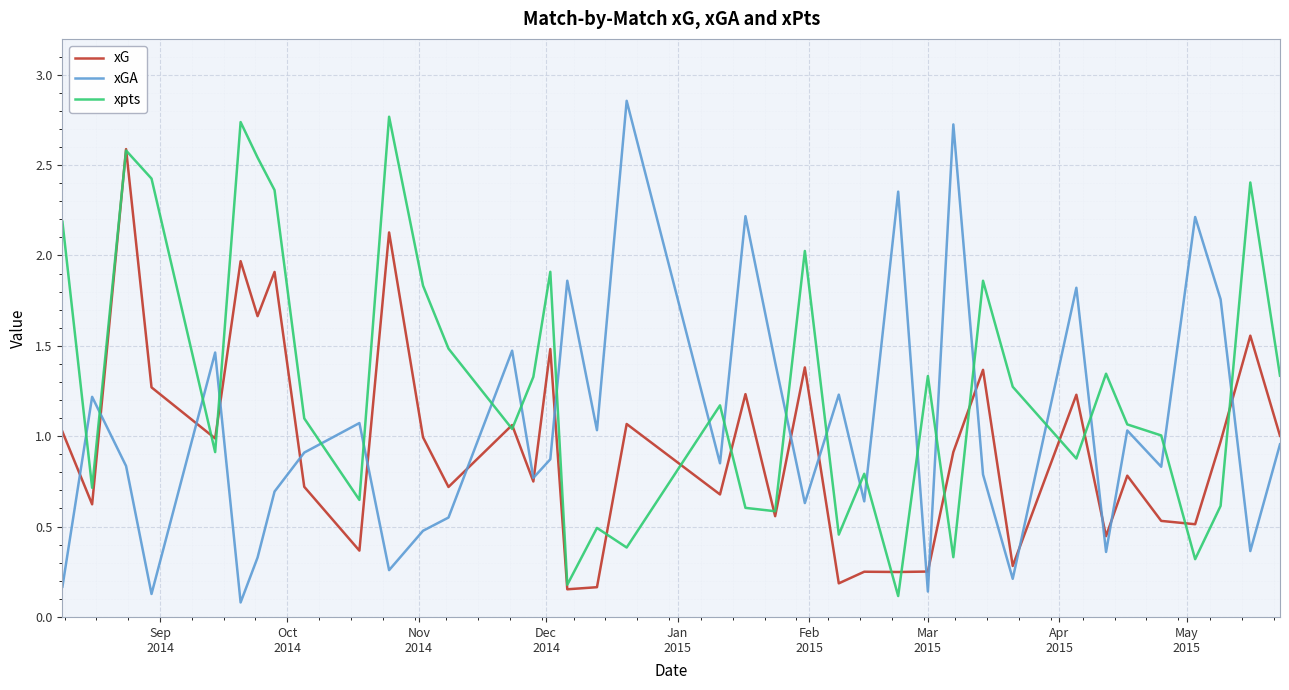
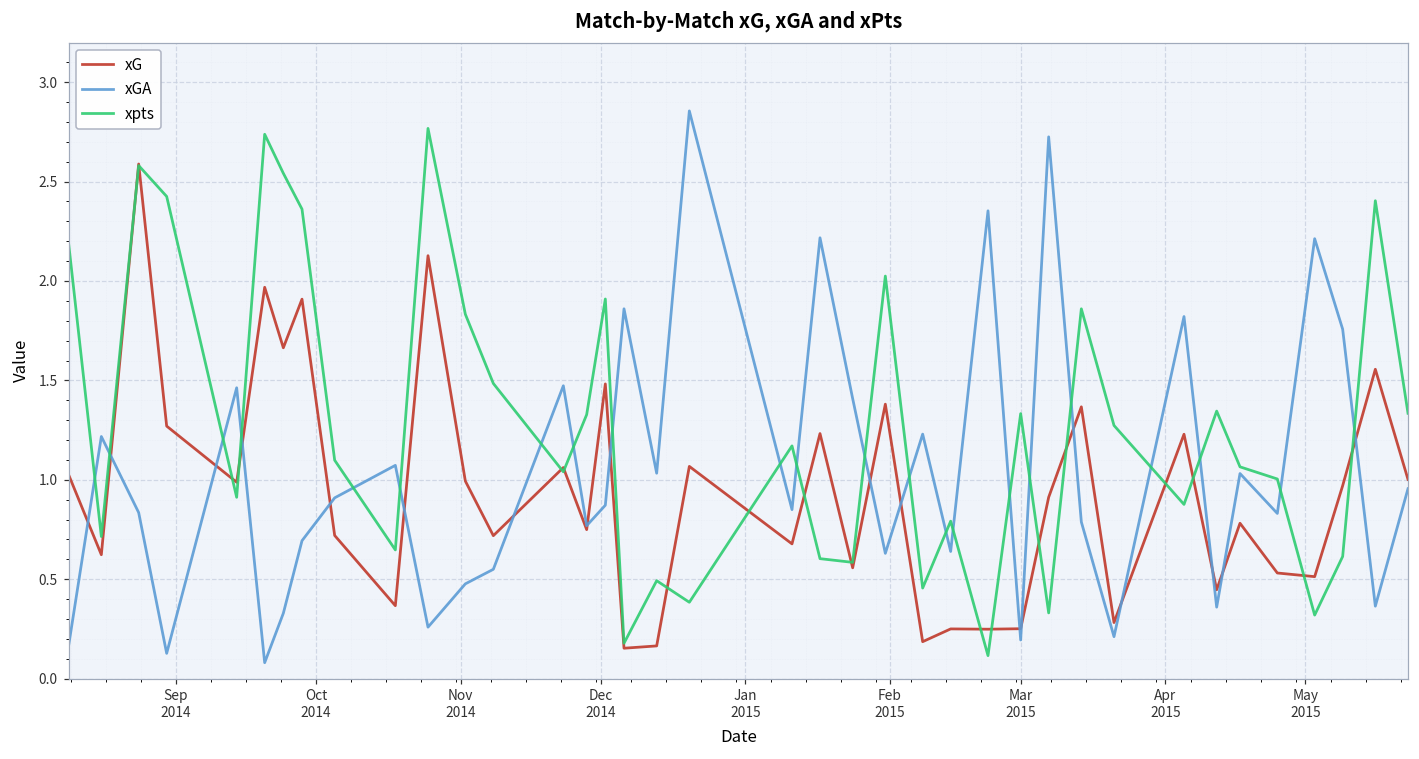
  {
    "xG": {
      "Mar 2015": 0.25
    },
    "xGA": {
-     "Mar 2015": 0.14
+     "Mar 2015": 0.19
    },
    "xpts": {
      "Mar 2015": 1.33
    }
  }
